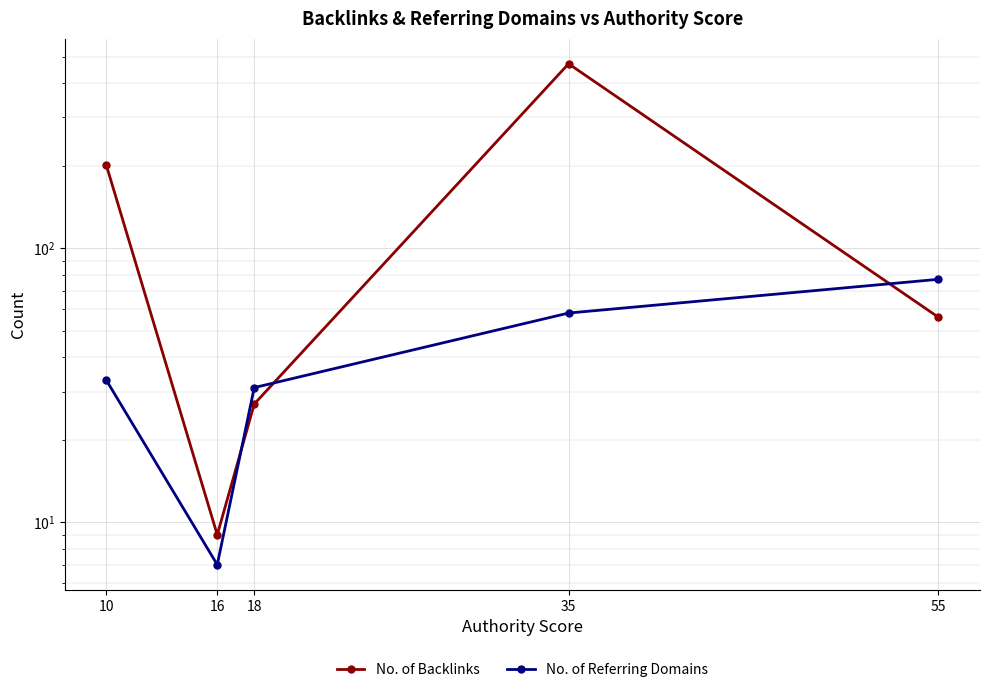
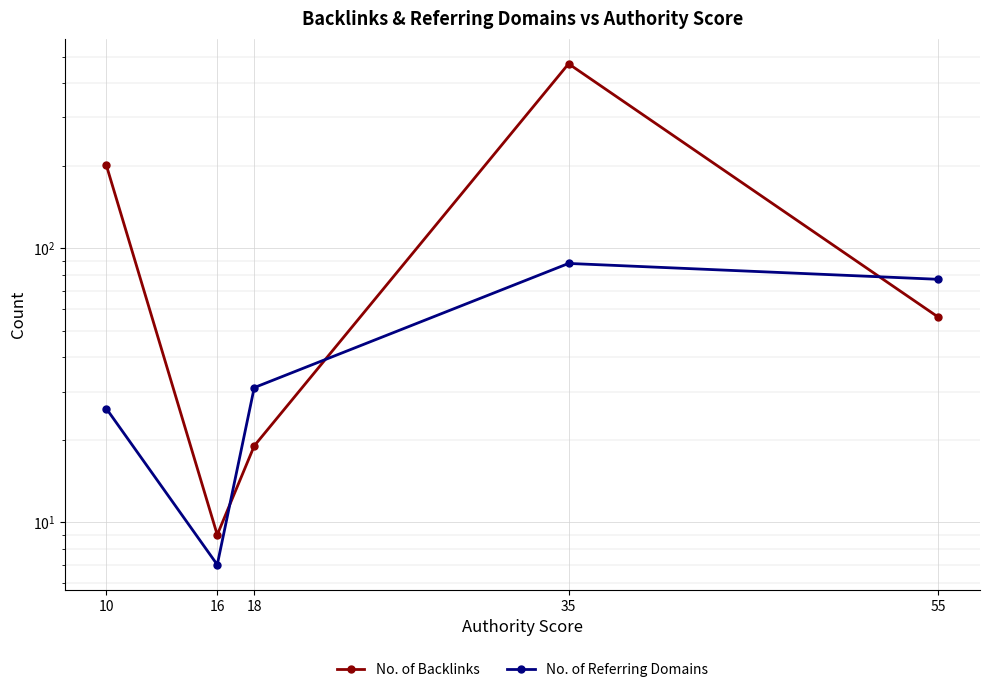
  {
    "No. of Backlinks": {
      "10": 200,
      "16": 9,
-     "18": 27,
+     "18": 19,
      "35": 470,
      "55": 56
    },
    "No. of Referring Domains": {
-     "10": 33,
+     "10": 26,
      "16": 7,
      "18": 31,
-     "35": 58,
+     "35": 88,
      "55": 77
    }
  }
